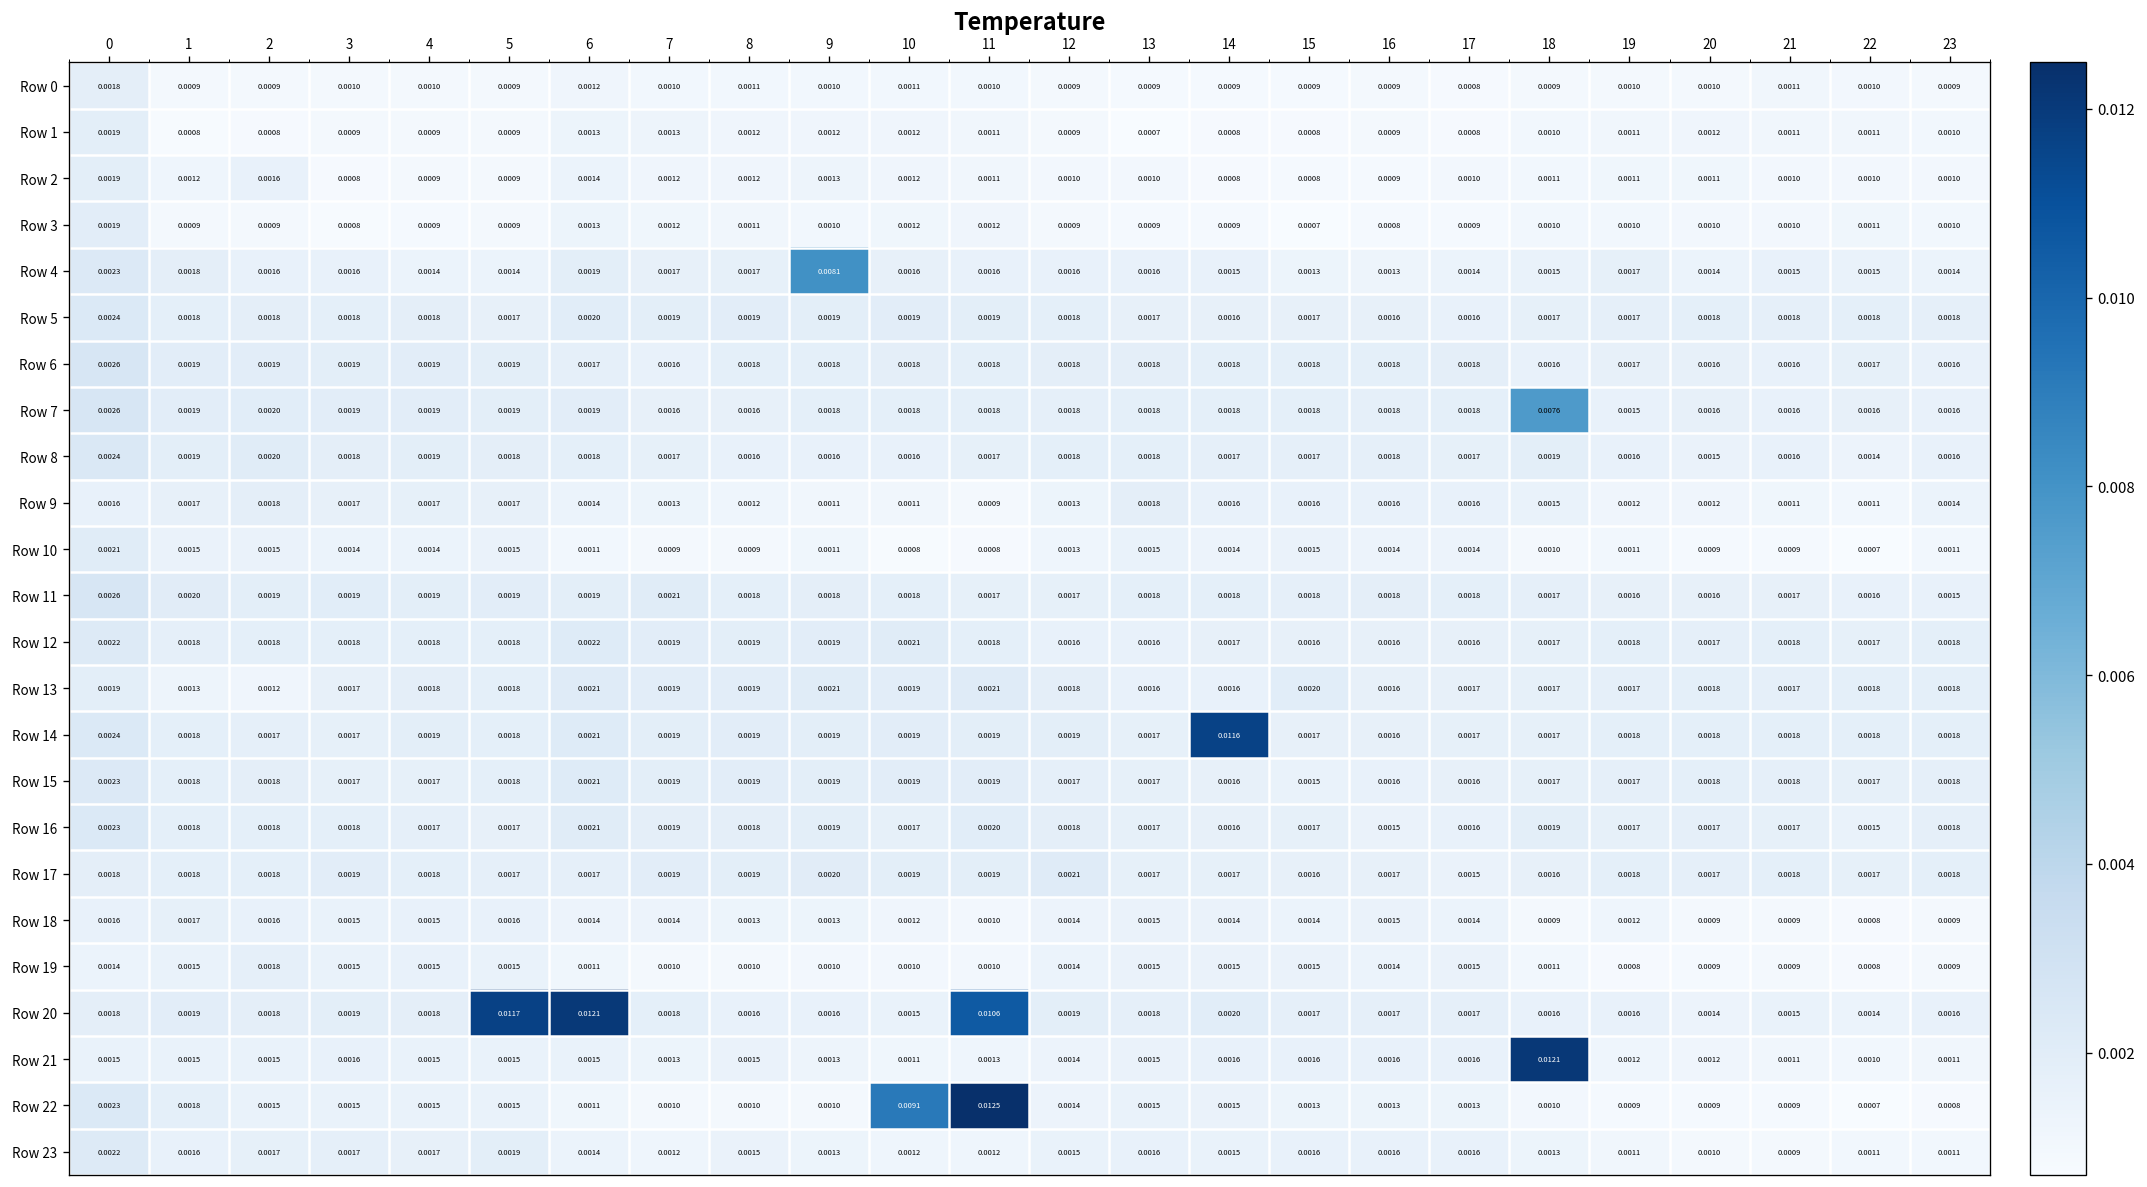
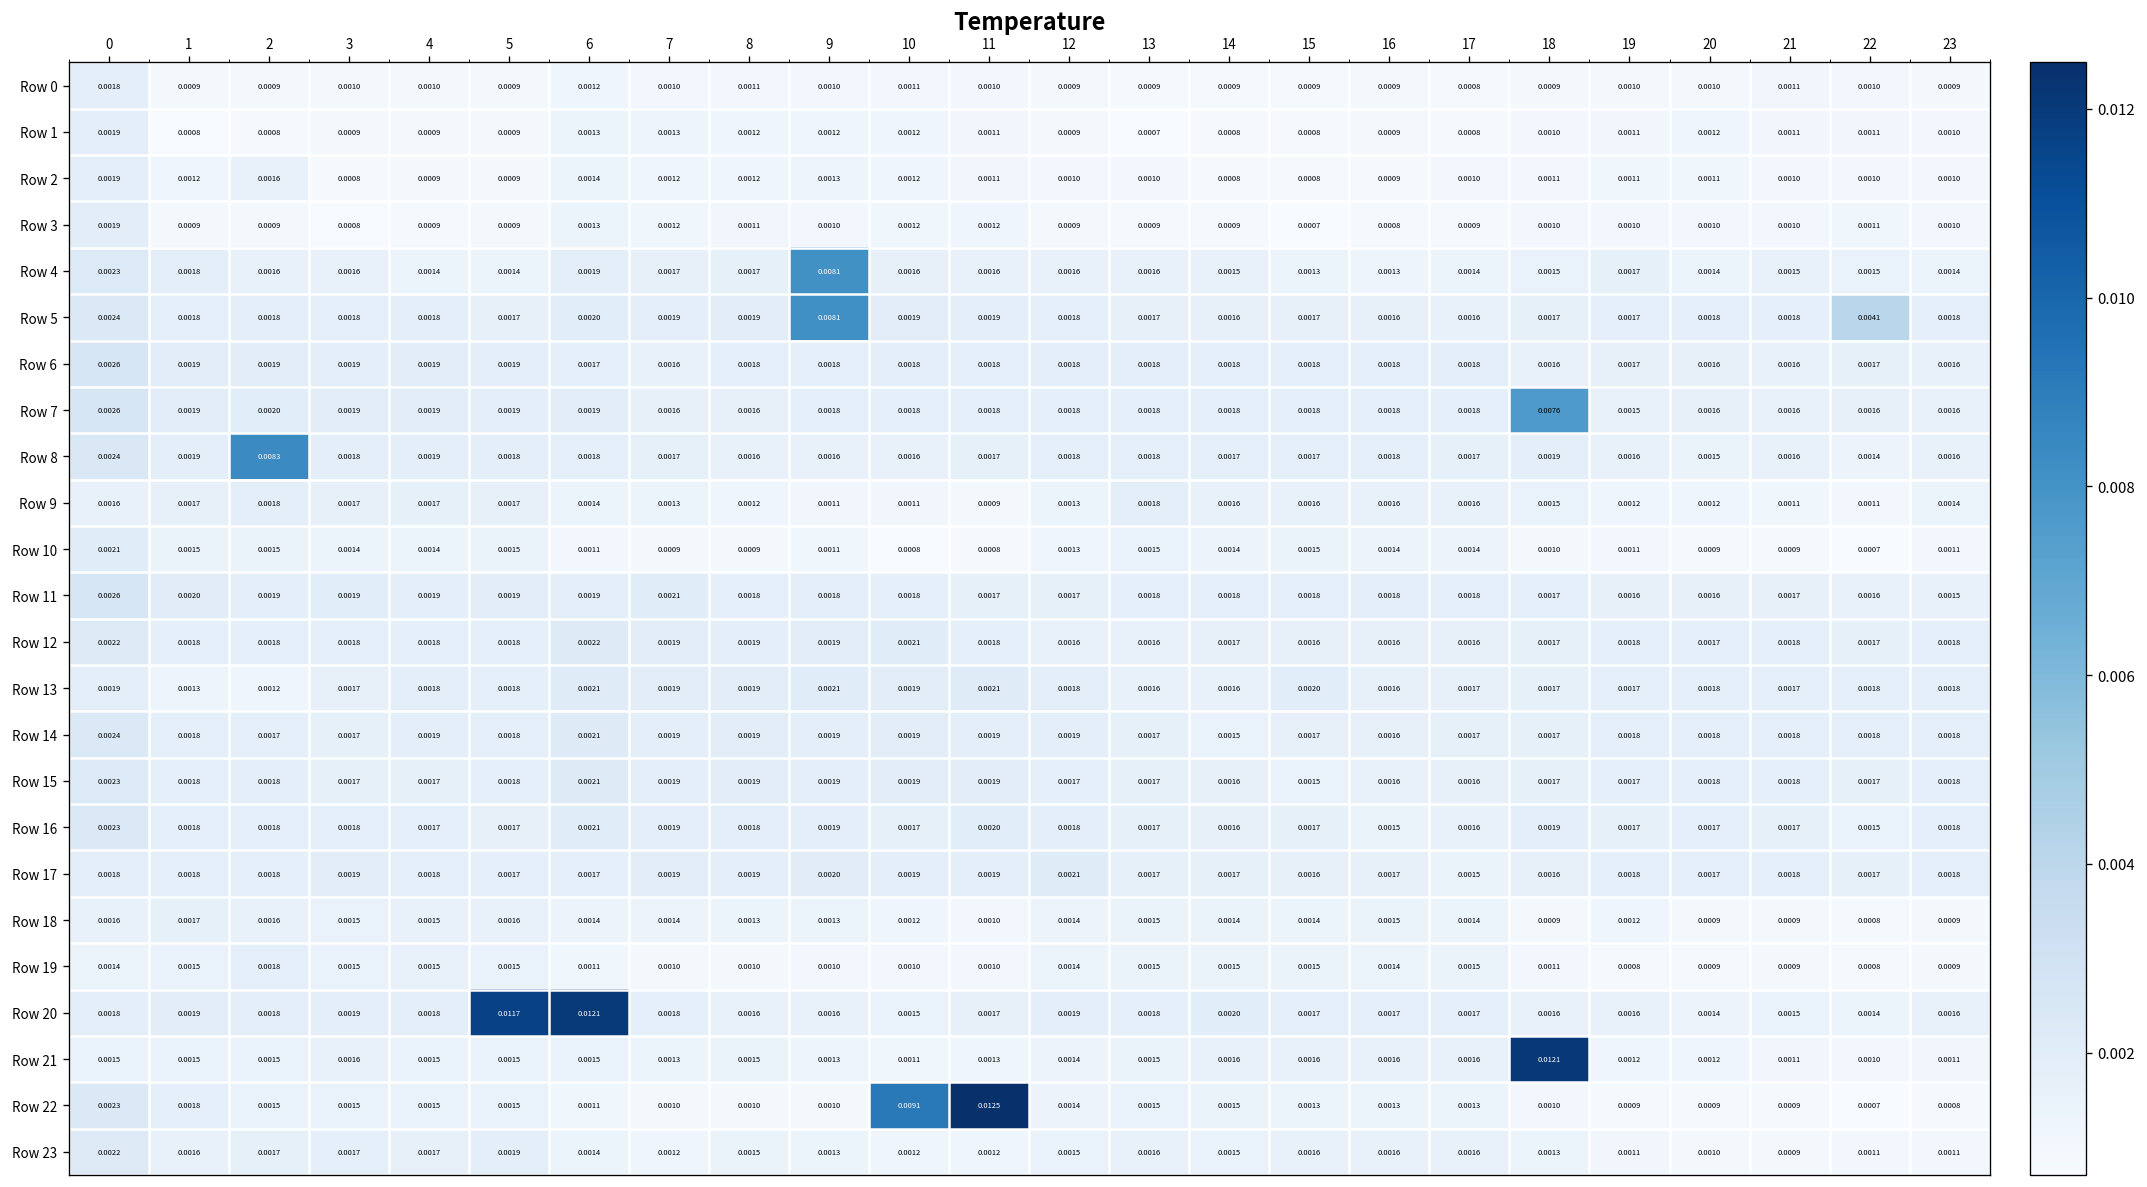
  {
    "Row 5": {
      "0": 0.0024,
      "1": 0.0018,
      "2": 0.0018,
      "3": 0.0018,
      "4": 0.0018,
      "5": 0.0017,
      "6": 0.0020,
      "7": 0.0019,
      "8": 0.0019,
-     "9": 0.0019,
+     "9": 0.0081,
      "10": 0.0019,
      "11": 0.0019,
      "12": 0.0018,
      "13": 0.0017,
      "14": 0.0016,
      "15": 0.0017,
      "16": 0.0016,
      "17": 0.0016,
      "18": 0.0017,
      "19": 0.0017,
      "20": 0.0018,
      "21": 0.0018,
-     "22": 0.0018,
+     "22": 0.0041,
      "23": 0.0018
    },
    "Row 8": {
      "0": 0.0024,
      "1": 0.0019,
-     "2": 0.0020,
+     "2": 0.0083,
      "3": 0.0018,
      "4": 0.0019,
      "5": 0.0018,
      "6": 0.0018,
      "7": 0.0017,
      "8": 0.0016,
      "9": 0.0016,
      "10": 0.0016,
      "11": 0.0017,
      "12": 0.0018,
      "13": 0.0018,
      "14": 0.0017,
      "15": 0.0017,
      "16": 0.0018,
      "17": 0.0017,
      "18": 0.0019,
      "19": 0.0016,
      "20": 0.0015,
      "21": 0.0016,
      "22": 0.0014,
      "23": 0.0016
    },
    "Row 14": {
      "0": 0.0024,
      "1": 0.0018,
      "2": 0.0017,
      "3": 0.0017,
      "4": 0.0019,
      "5": 0.0018,
      "6": 0.0021,
      "7": 0.0019,
      "8": 0.0019,
      "9": 0.0019,
      "10": 0.0019,
      "11": 0.0019,
      "12": 0.0019,
      "13": 0.0017,
-     "14": 0.0116,
+     "14": 0.0015,
      "15": 0.0017,
      "16": 0.0016,
      "17": 0.0017,
      "18": 0.0017,
      "19": 0.0018,
      "20": 0.0018,
      "21": 0.0018,
      "22": 0.0018,
      "23": 0.0018
    },
    "Row 20": {
      "0": 0.0018,
      "1": 0.0019,
      "2": 0.0018,
      "3": 0.0019,
      "4": 0.0018,
      "5": 0.0117,
      "6": 0.0121,
      "7": 0.0018,
      "8": 0.0016,
      "9": 0.0016,
      "10": 0.0015,
-     "11": 0.0106,
+     "11": 0.0017,
      "12": 0.0019,
      "13": 0.0018,
      "14": 0.0020,
      "15": 0.0017,
      "16": 0.0017,
      "17": 0.0017,
      "18": 0.0016,
      "19": 0.0016,
      "20": 0.0014,
      "21": 0.0015,
      "22": 0.0014,
      "23": 0.0016
    }
  }
